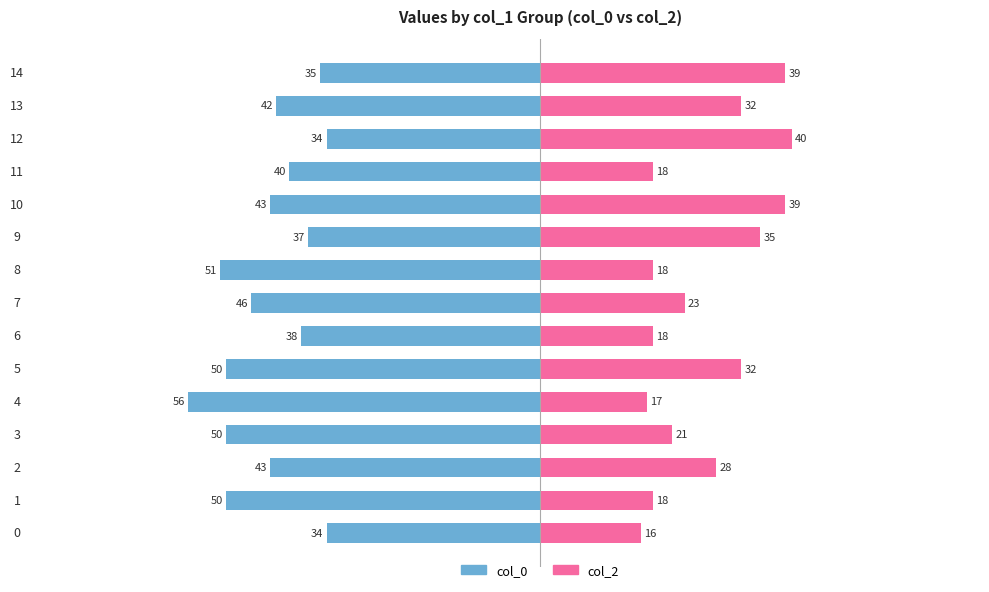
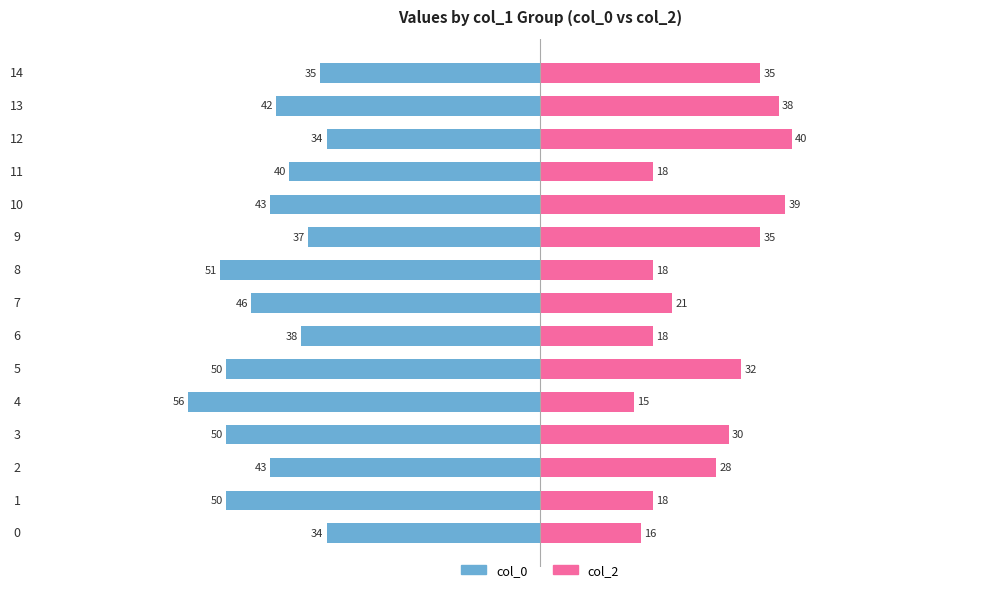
  {
    "col_2": {
-     "14": 39,
-     "13": 32,
+     "14": 35,
+     "13": 38,
      "12": 40,
      "11": 18,
      "10": 39,
      "9": 35,
      "8": 18,
-     "7": 23,
+     "7": 21,
      "6": 18,
      "5": 32,
-     "4": 17,
-     "3": 21,
+     "4": 15,
+     "3": 30,
      "2": 28,
      "1": 18,
      "0": 16
    }
  }
